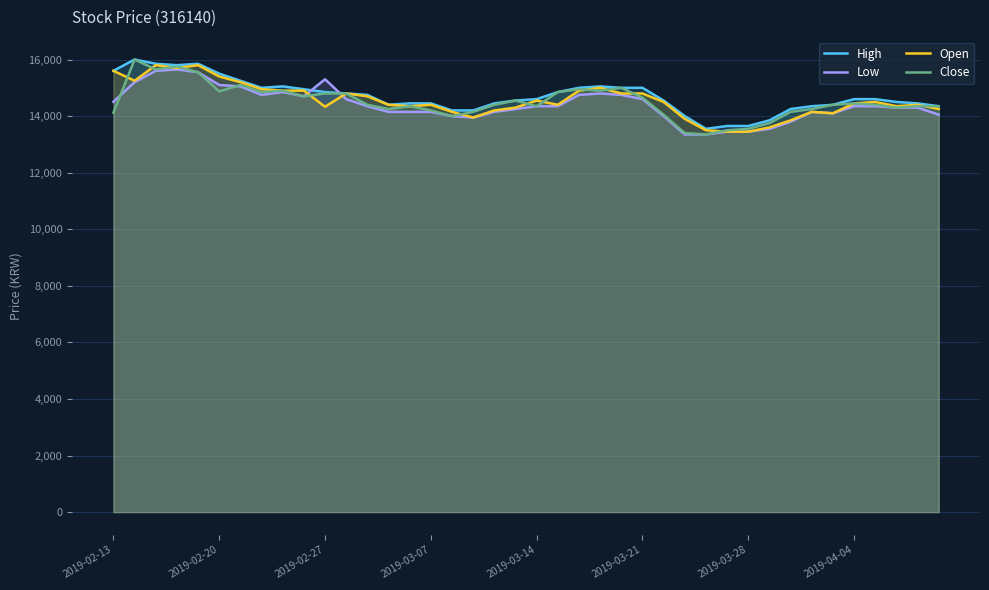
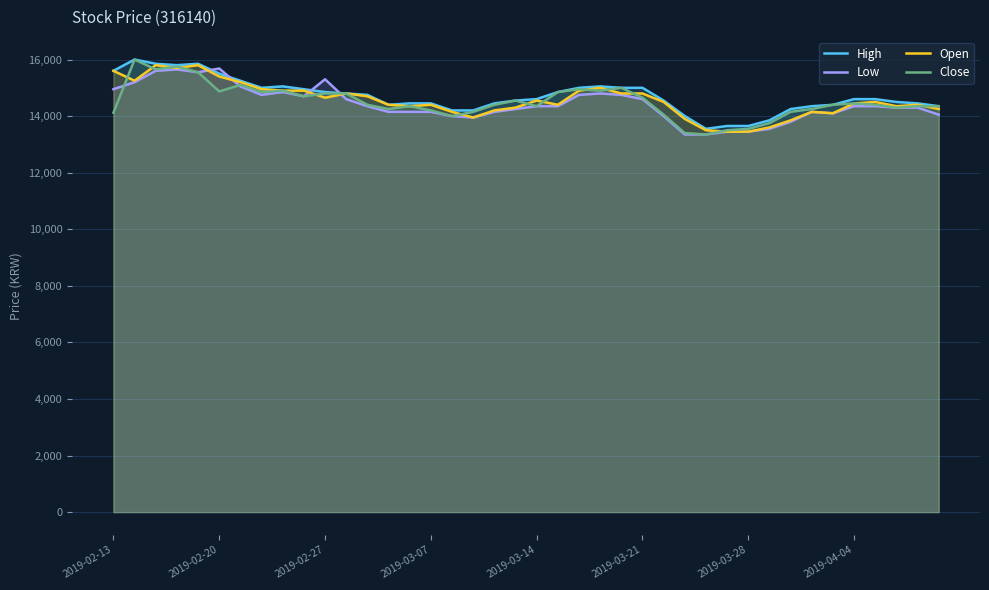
  {
    "High": {
      "2019-02-20": "15,500",
      "2019-03-21": "15,000",
      "2019-03-28": "13,700",
      "2019-04-04": "14,600"
    },
    "Low": {
-     "2019-02-13": "14,500",
-     "2019-02-20": "15,100",
+     "2019-02-13": "15,000",
+     "2019-02-20": "15,700",
      "2019-02-27": "15,300",
      "2019-04-04": "14,400"
    },
    "Open": {
      "2019-02-20": "15,400",
-     "2019-02-27": "14,300",
+     "2019-02-27": "14,700",
      "2019-03-21": "14,800"
    },
    "Close": {
      "2019-02-13": "14,100",
      "2019-02-20": "14,900",
      "2019-03-28": "13,600"
    }
  }
